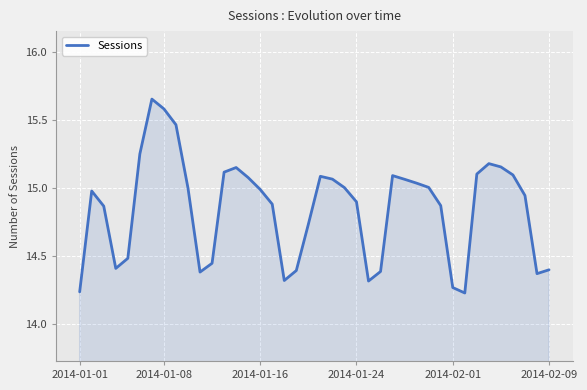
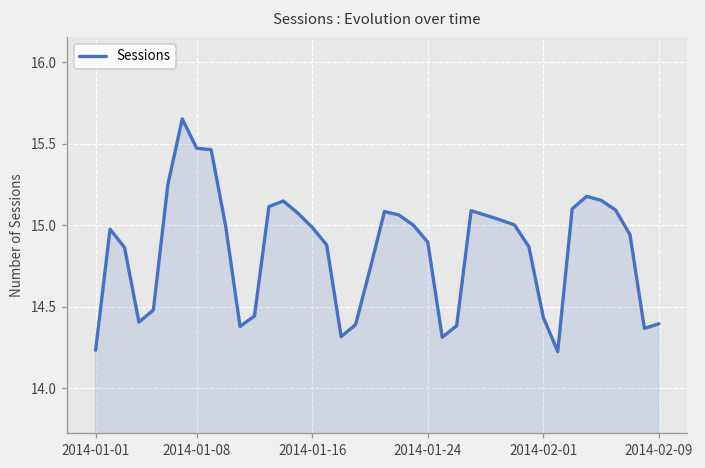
  {
    "2014-01-01": 14.23,
-   "2014-01-08": 15.58,
+   "2014-01-08": 15.47,
    "2014-01-16": 14.99,
    "2014-01-24": 14.90,
-   "2014-02-01": 14.27,
+   "2014-02-01": 14.44,
    "2014-02-09": 14.40
  }
